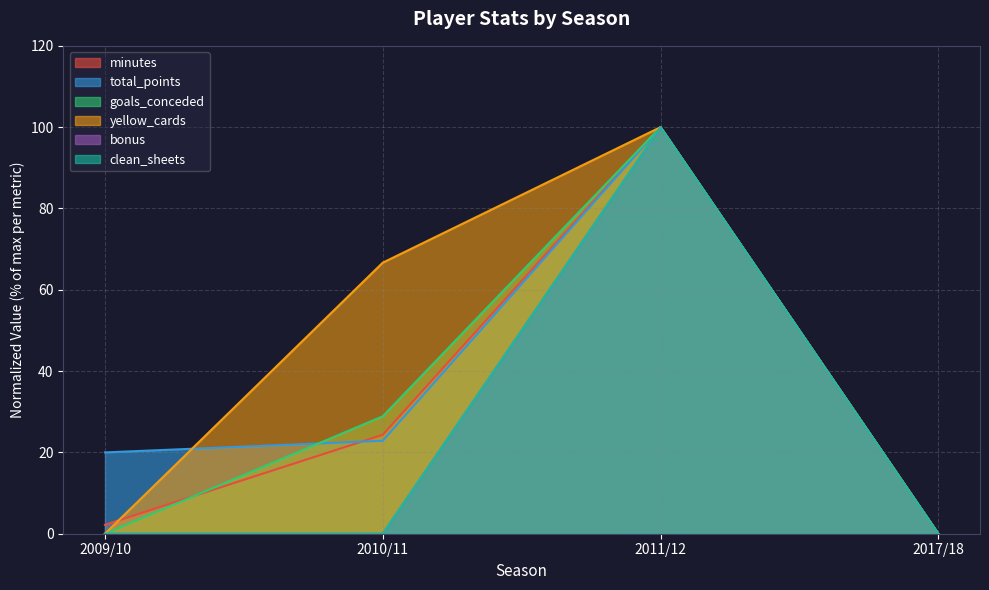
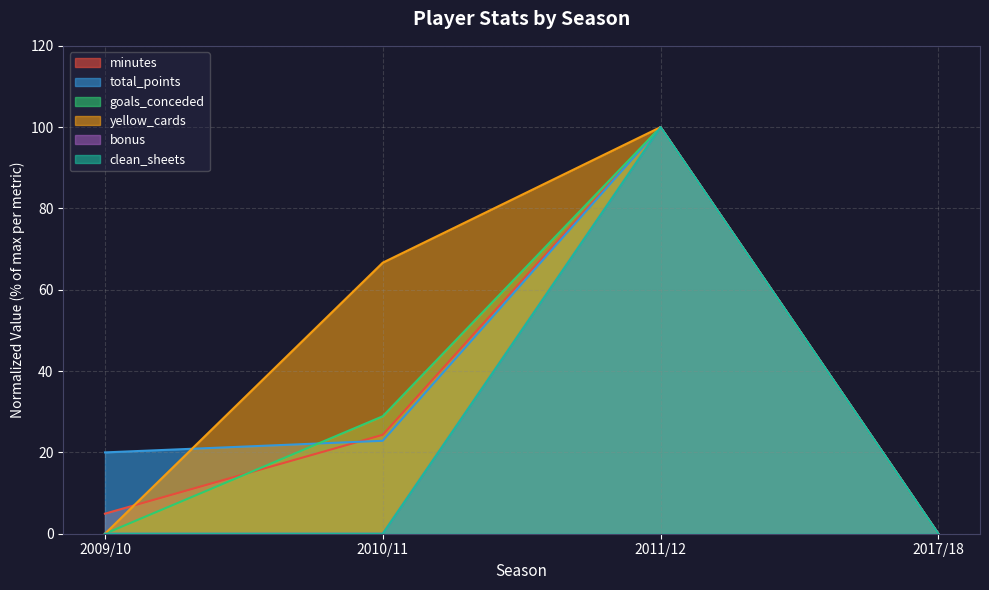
  {
    "minutes": {
-     "2009/10": 2,
+     "2009/10": 5,
      "2010/11": 24
    },
    "total_points": {
      "2009/10": 20,
      "2010/11": 23
    },
    "yellow_cards": {
      "2010/11": 67
    }
  }
